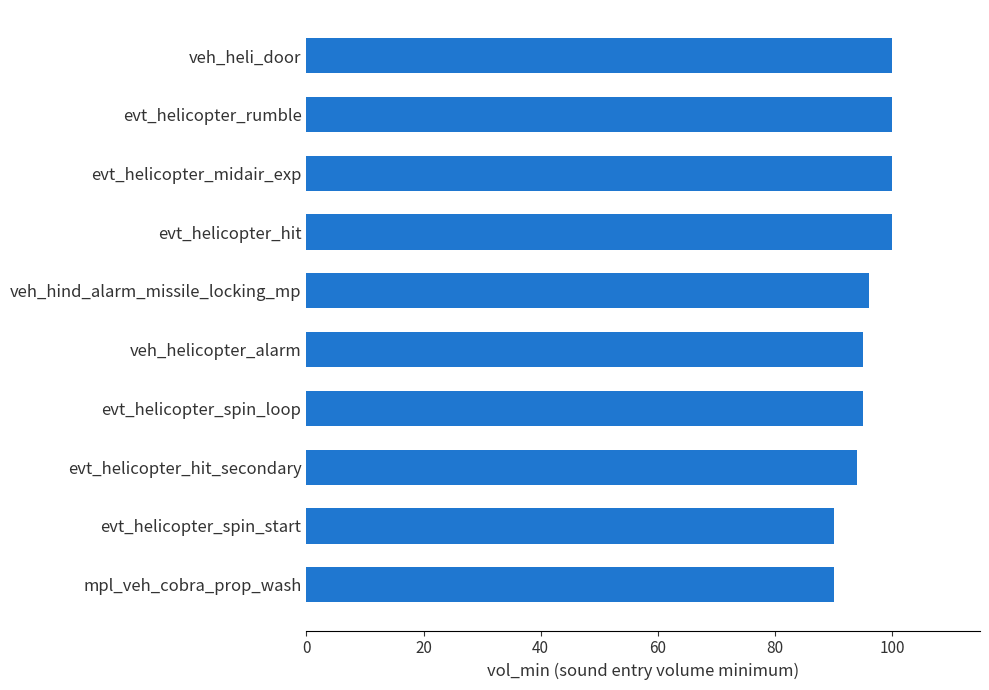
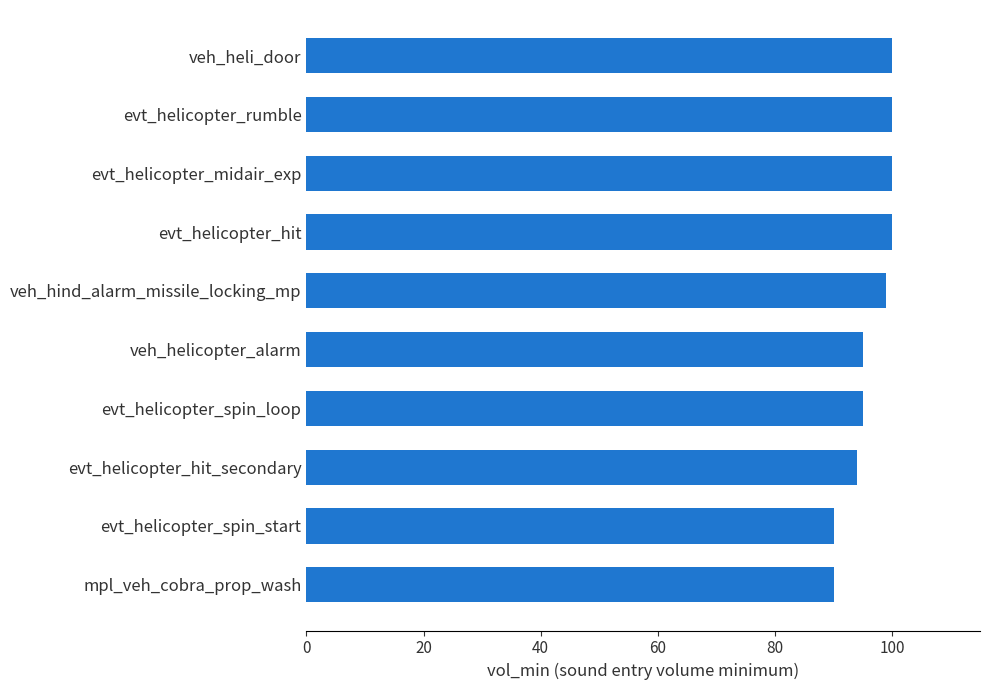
  {
    "veh_heli_door": 100,
    "evt_helicopter_rumble": 100,
    "evt_helicopter_midair_exp": 100,
    "evt_helicopter_hit": 100,
-   "veh_hind_alarm_missile_locking_mp": 96,
+   "veh_hind_alarm_missile_locking_mp": 99,
    "veh_helicopter_alarm": 95,
    "evt_helicopter_spin_loop": 95,
    "evt_helicopter_hit_secondary": 94,
    "evt_helicopter_spin_start": 90,
    "mpl_veh_cobra_prop_wash": 90
  }
